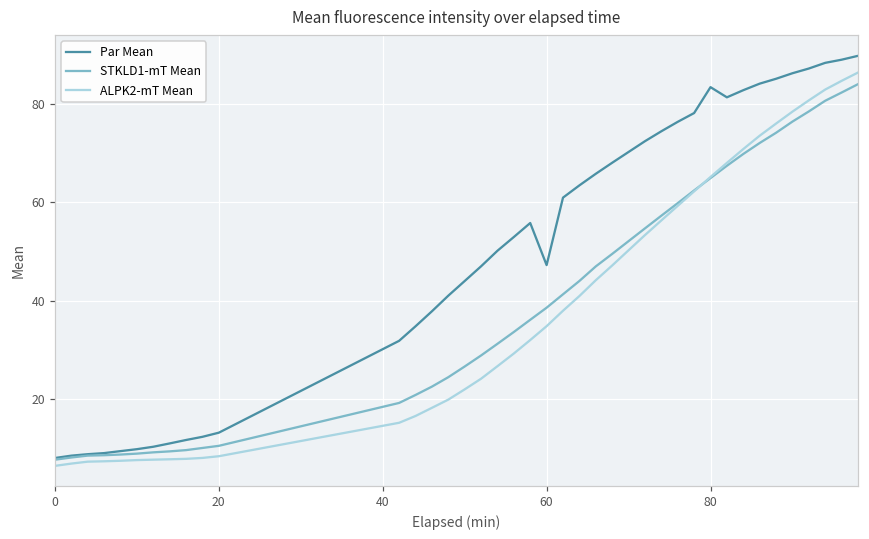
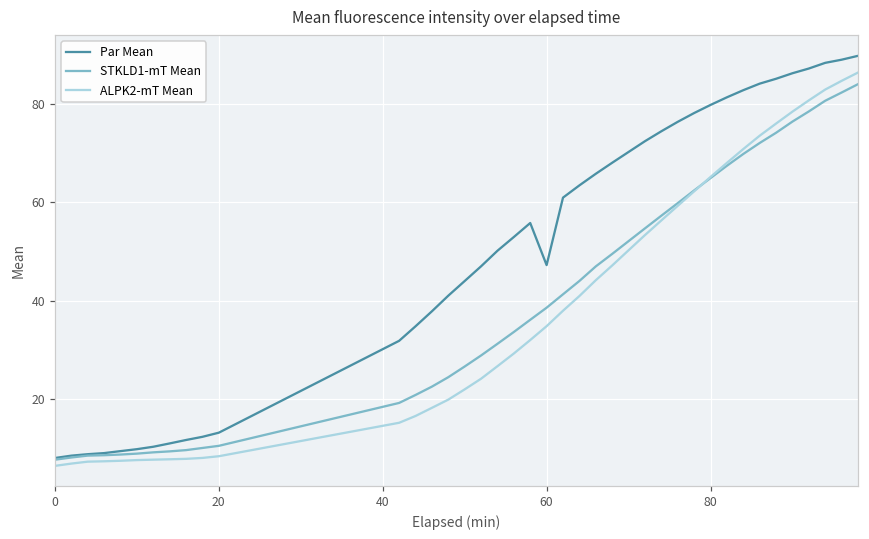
  {
    "Par Mean": {
      "20": 13,
      "60": 47,
-     "80": 83
+     "80": 80
    }
  }
